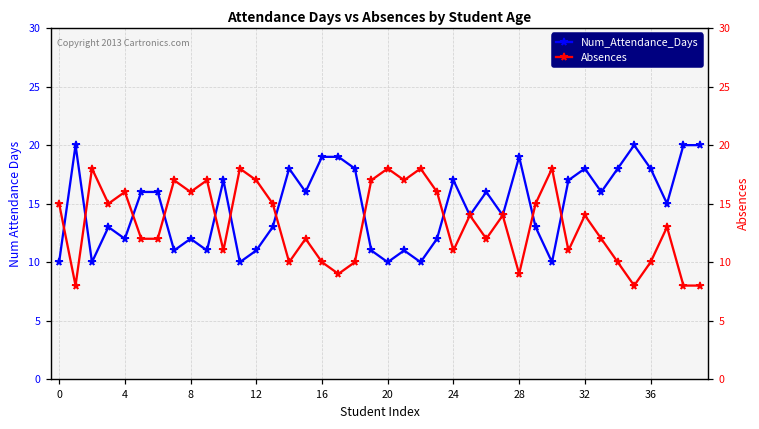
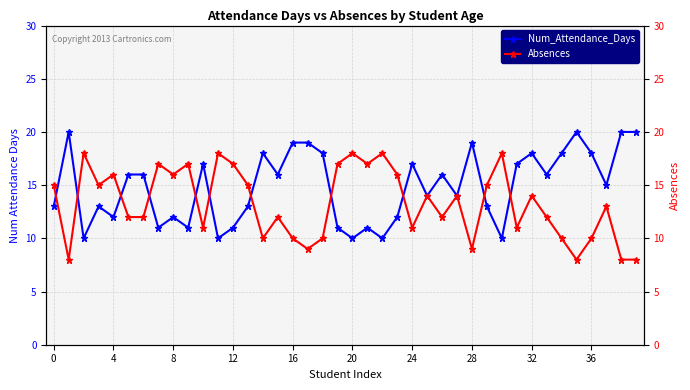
  {
    "Num_Attendance_Days": {
-     "0": 10,
+     "0": 13,
      "4": 12,
      "8": 12,
      "12": 11,
      "16": 19,
      "20": 10,
      "24": 17,
      "28": 19,
      "32": 18,
      "36": 18
    },
    "Absences": {
      "0": 15,
      "4": 16,
      "8": 16,
      "12": 17,
      "16": 10,
      "20": 18,
      "24": 11,
      "28": 9,
      "32": 14,
      "36": 10
    }
  }
